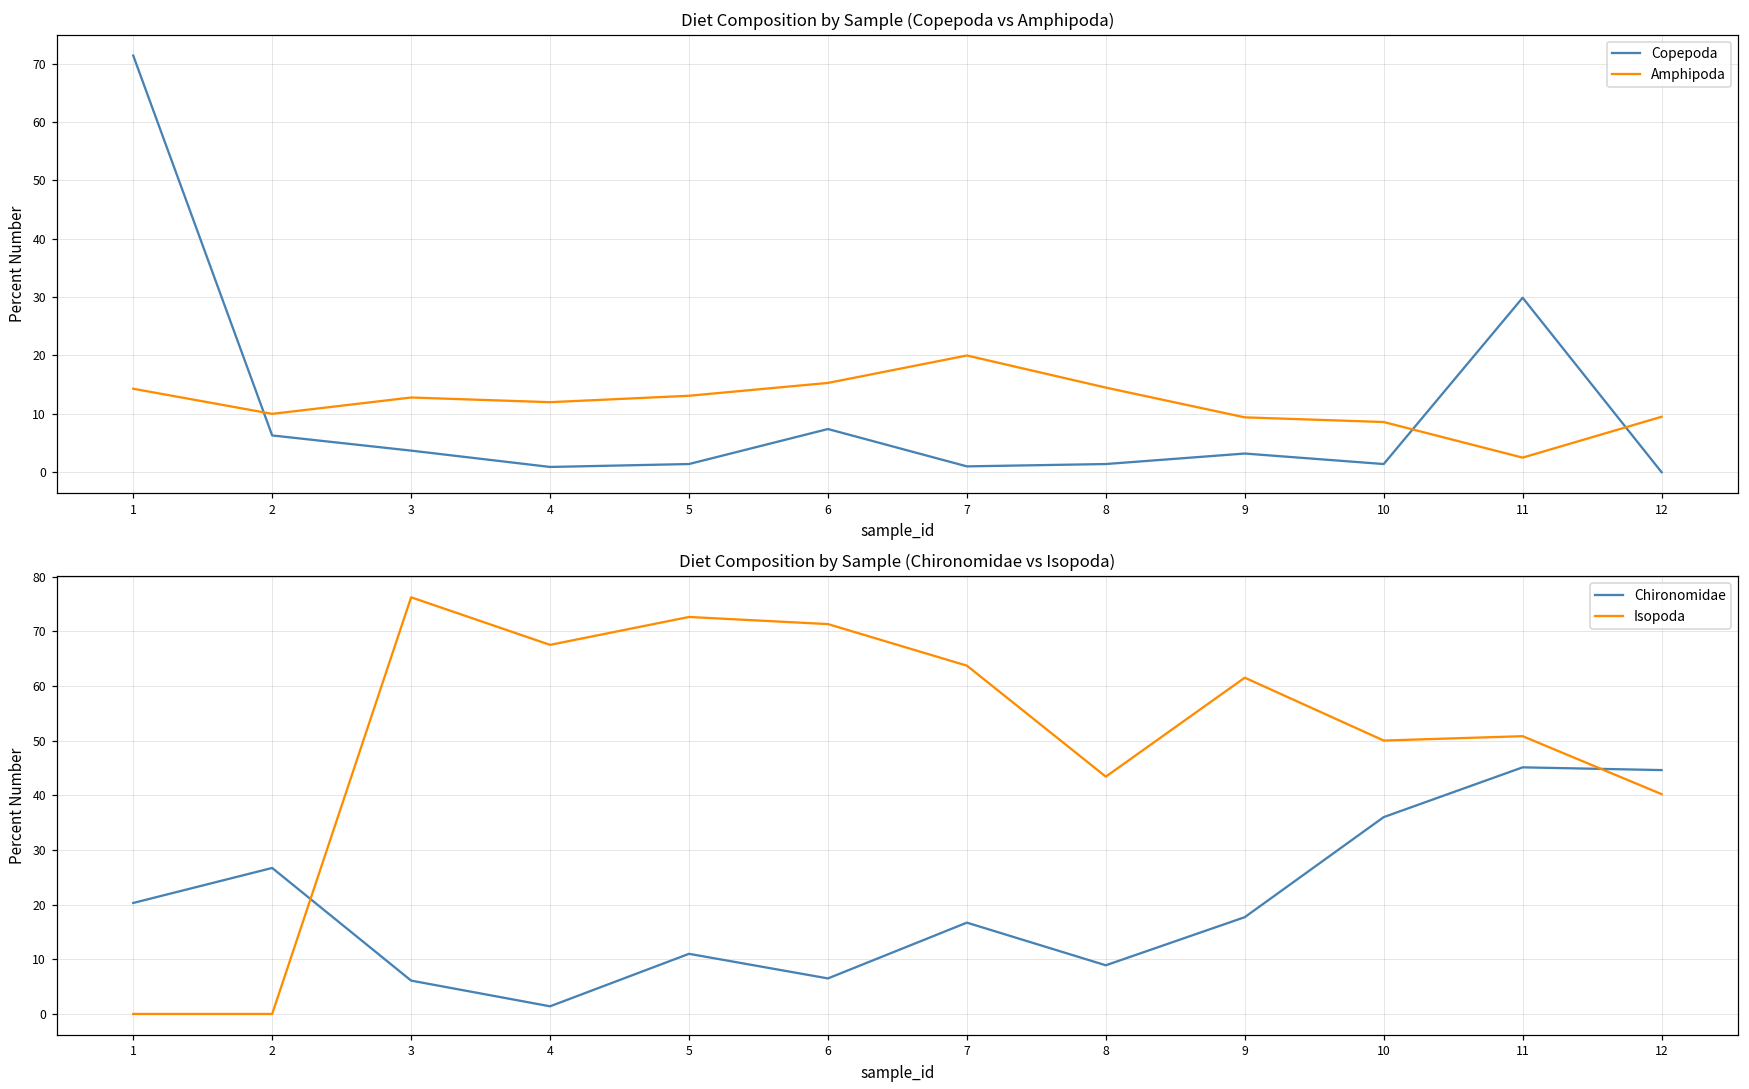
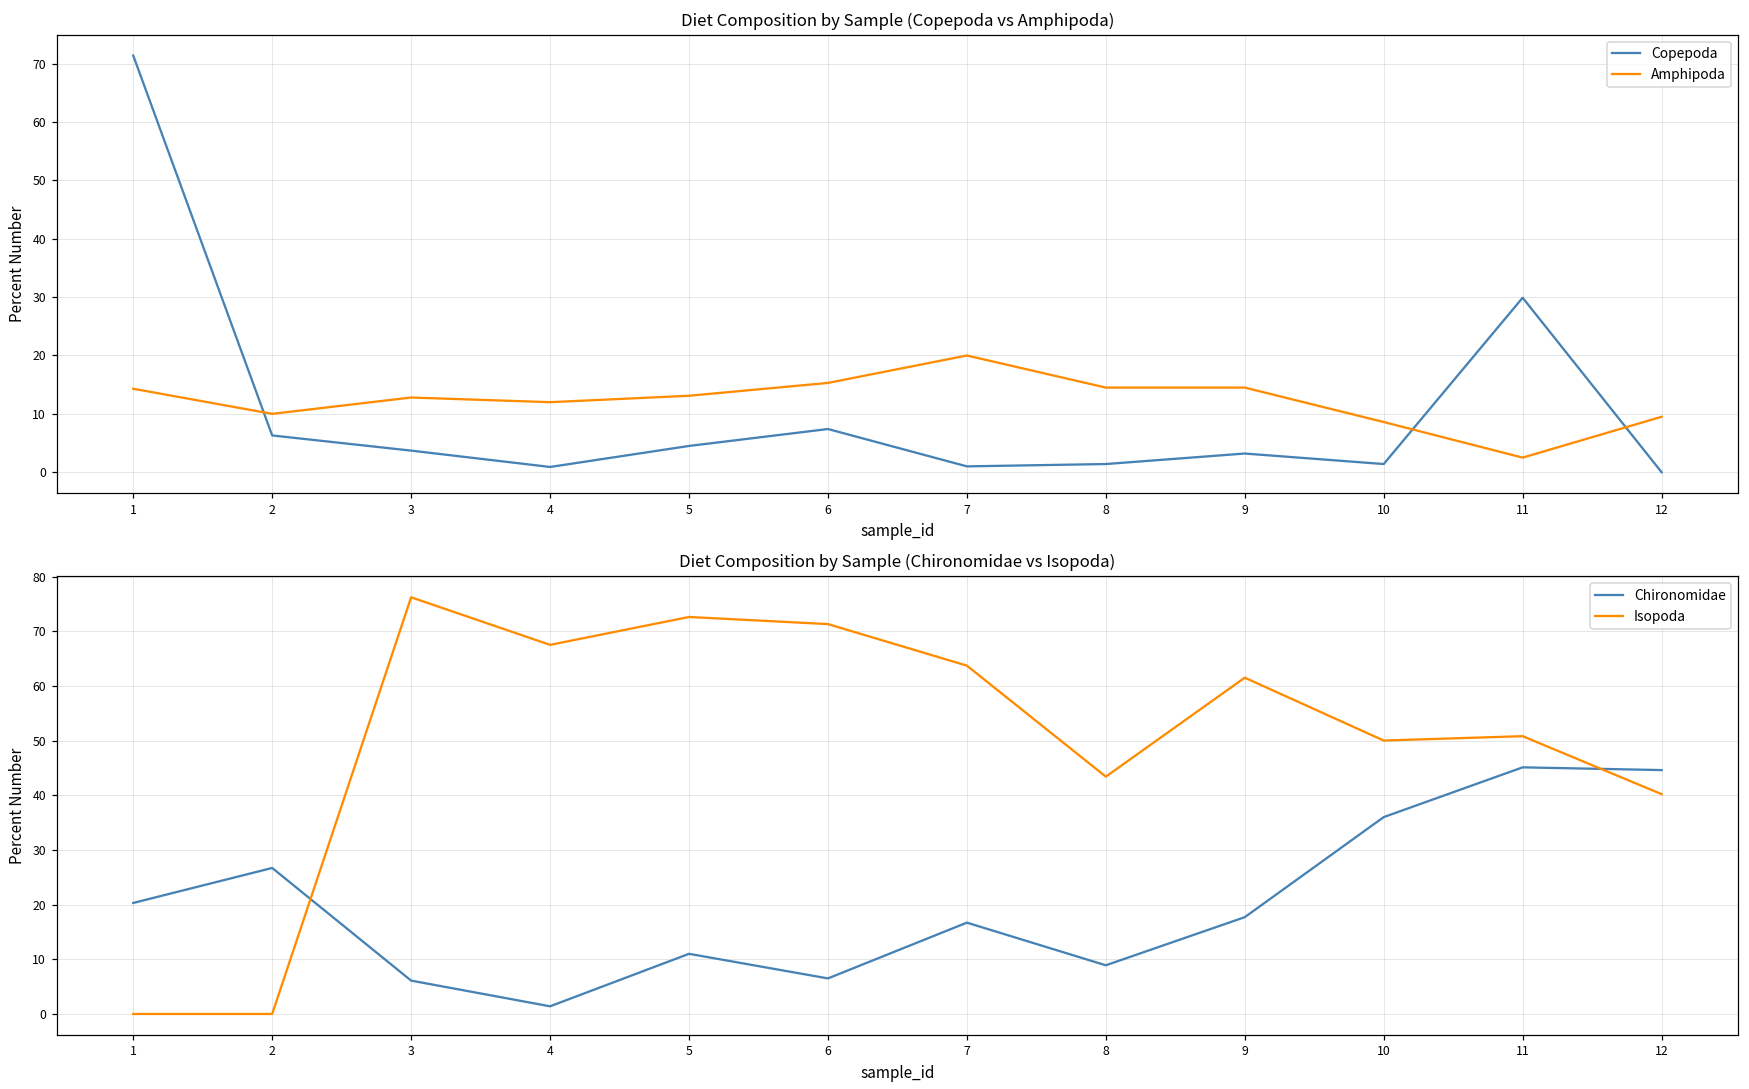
  {
    "Diet Composition by Sample (Copepoda vs Amphipoda)": {
      "Copepoda": {
        "1": 71,
        "2": 6,
        "3": 4,
        "4": 1,
-       "5": 1,
+       "5": 5,
        "6": 7,
        "7": 1,
        "8": 1,
        "9": 3,
        "10": 1,
        "11": 30,
        "12": 0
      },
      "Amphipoda": {
        "1": 14,
        "2": 10,
        "3": 13,
        "4": 12,
        "5": 13,
        "6": 15,
        "7": 20,
        "8": 15,
-       "9": 9,
+       "9": 15,
        "10": 9,
        "11": 3,
        "12": 10
      }
    },
    "Diet Composition by Sample (Chironomidae vs Isopoda)": {
      "Chironomidae": {
        "1": 20,
        "2": 27,
        "3": 6,
        "4": 1,
        "5": 11,
        "6": 7,
        "7": 17,
        "8": 9,
        "9": 18,
        "10": 36,
        "11": 45,
        "12": 45
      },
      "Isopoda": {
        "1": 0,
        "2": 0,
        "3": 76,
        "4": 68,
        "5": 73,
        "6": 71,
        "7": 64,
        "8": 43,
        "9": 62,
        "10": 50,
        "11": 51,
        "12": 40
      }
    }
  }
